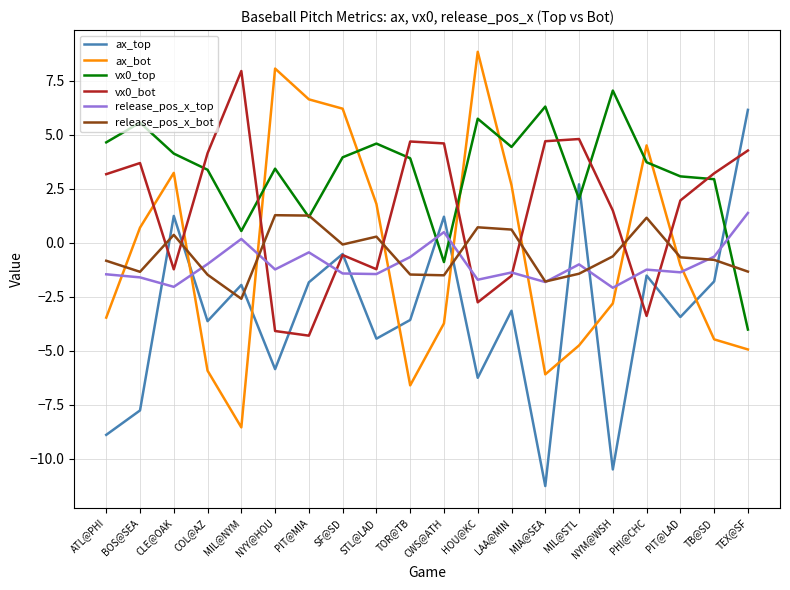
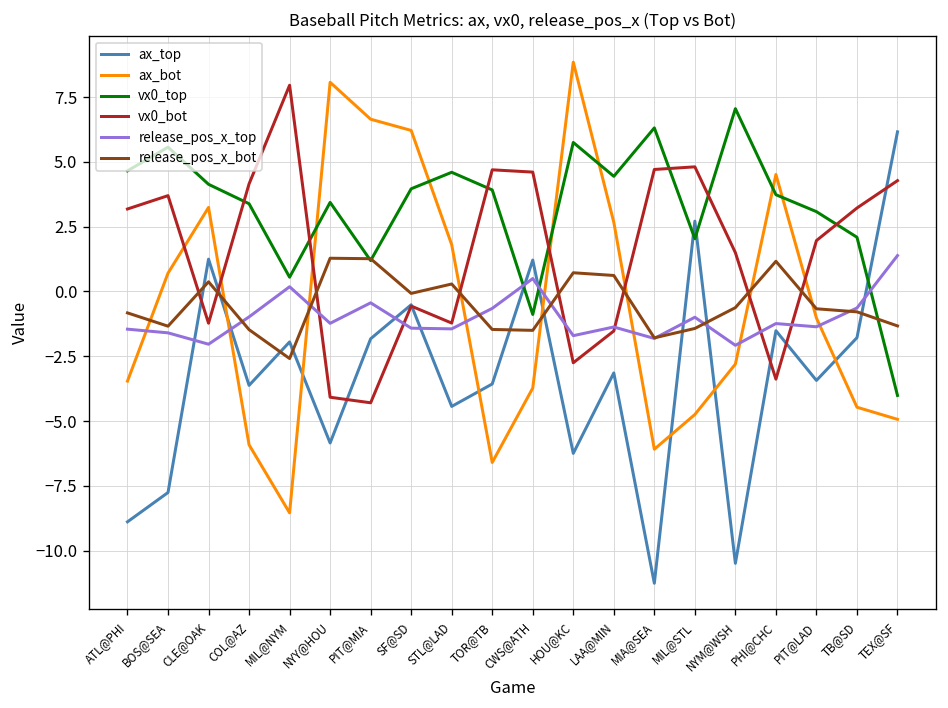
  {
    "ax_top": {
      "ATL@PHI": -8.9,
      "BOS@SEA": -7.8,
      "CLE@OAK": 1.2,
      "COL@AZ": -3.6,
      "MIL@NYM": -1.9,
      "NYY@HOU": -5.8,
      "PIT@MIA": -1.8,
      "STL@LAD": -4.4,
      "TOR@TB": -3.6,
      "CWS@ATH": 1.2,
      "HOU@KC": -6.2,
      "LAA@MIN": -3.1,
      "MIA@SEA": -11.3,
      "MIL@STL": 2.7,
      "NYM@WSH": -10.5,
      "PHI@CHC": -1.5,
      "PIT@LAD": -3.4,
      "TB@SD": -1.8,
      "TEX@SF": 6.2
    },
    "ax_bot": {
      "ATL@PHI": -3.5,
      "BOS@SEA": 0.7,
      "CLE@OAK": 3.2,
      "COL@AZ": -5.9,
      "MIL@NYM": -8.5,
      "NYY@HOU": 8.1,
      "PIT@MIA": 6.6,
      "SF@SD": 6.2,
      "STL@LAD": 1.8,
      "TOR@TB": -6.6,
      "CWS@ATH": -3.7,
      "HOU@KC": 8.8,
      "LAA@MIN": 2.7,
      "MIA@SEA": -6.1,
      "MIL@STL": -4.7,
      "NYM@WSH": -2.8,
      "PHI@CHC": 4.5,
      "PIT@LAD": -1.0,
      "TB@SD": -4.5,
      "TEX@SF": -4.9
    },
    "vx0_top": {
      "ATL@PHI": 4.7,
      "CLE@OAK": 4.1,
      "COL@AZ": 3.4,
      "MIL@NYM": 0.6,
      "NYY@HOU": 3.4,
      "SF@SD": 4.0,
      "STL@LAD": 4.6,
      "TOR@TB": 3.9,
      "CWS@ATH": -0.9,
      "HOU@KC": 5.7,
      "LAA@MIN": 4.4,
      "MIA@SEA": 6.3,
      "MIL@STL": 2.0,
      "NYM@WSH": 7.1,
      "PHI@CHC": 3.7,
      "PIT@LAD": 3.1,
-     "TB@SD": 2.9,
+     "TB@SD": 2.1,
      "TEX@SF": -4.0
    },
    "release_pos_x_top": {
      "ATL@PHI": -1.5,
      "BOS@SEA": -1.6,
      "CLE@OAK": -2.0,
      "COL@AZ": -1.0,
      "MIL@NYM": 0.2,
      "NYY@HOU": -1.2,
      "PIT@MIA": -0.4,
      "SF@SD": -1.4,
      "STL@LAD": -1.4,
      "TOR@TB": -0.7,
      "CWS@ATH": 0.5,
      "HOU@KC": -1.7,
      "LAA@MIN": -1.4,
      "MIL@STL": -1.0,
      "NYM@WSH": -2.1,
      "PHI@CHC": -1.2,
      "PIT@LAD": -1.4,
      "TB@SD": -0.6,
      "TEX@SF": 1.4
    }
  }
